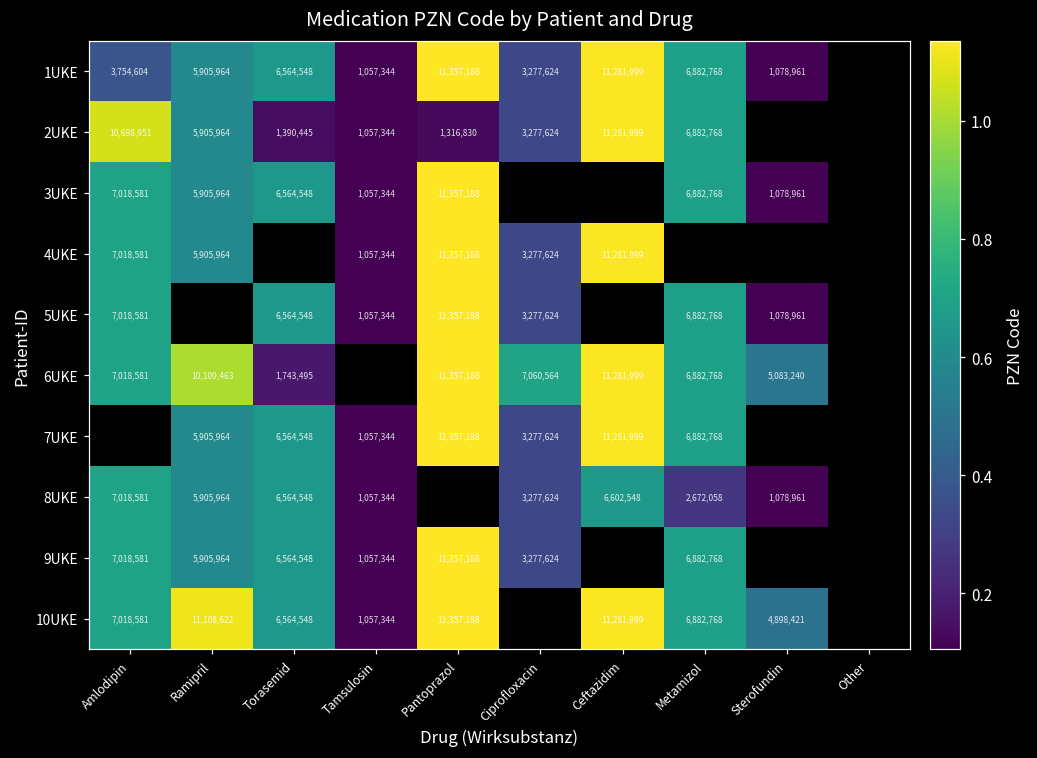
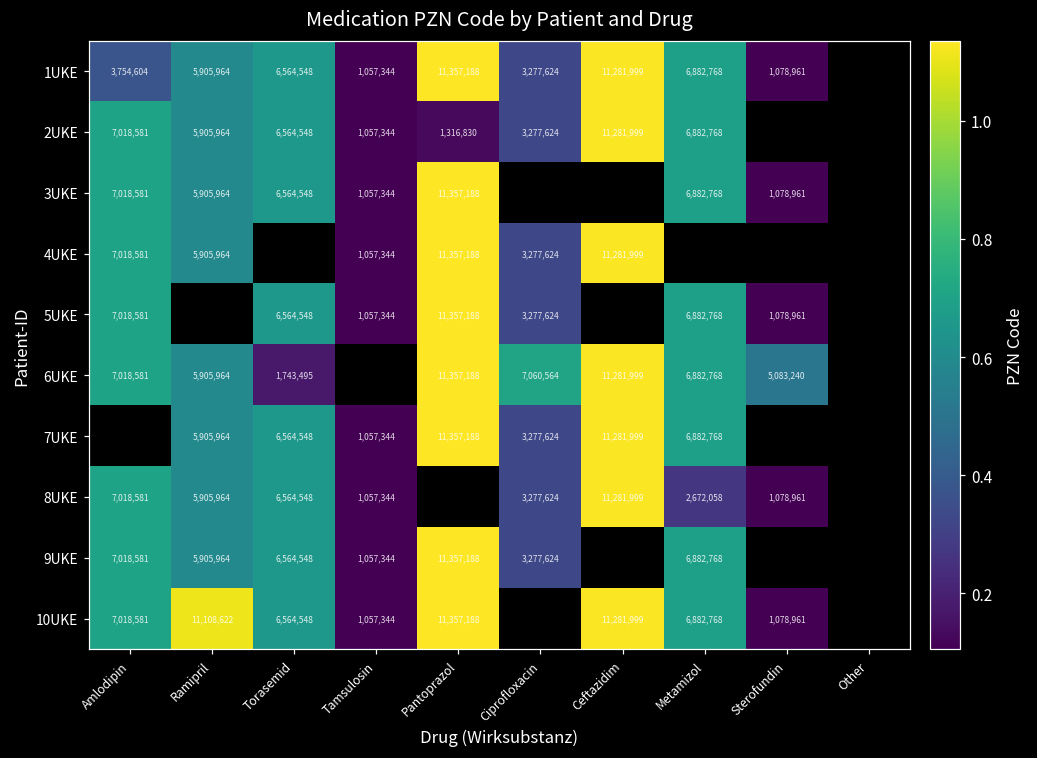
  {
    "1UKE": {
      "Amlodipin": "3,754,604",
      "Ramipril": "5,905,964",
      "Torasemid": "6,564,548",
      "Tamsulosin": "1,057,344",
      "Pantoprazol": "11,357,188",
      "Ciprofloxacin": "3,277,624",
      "Ceftazidim": "11,281,999",
      "Metamizol": "6,882,768",
      "Sterofundin": "1,078,961"
    },
    "2UKE": {
-     "Amlodipin": "10,698,951",
+     "Amlodipin": "7,018,581",
      "Ramipril": "5,905,964",
-     "Torasemid": "1,390,445",
+     "Torasemid": "6,564,548",
      "Tamsulosin": "1,057,344",
      "Pantoprazol": "1,316,830",
      "Ciprofloxacin": "3,277,624",
      "Ceftazidim": "11,281,999",
      "Metamizol": "6,882,768"
    },
    "3UKE": {
      "Amlodipin": "7,018,581",
      "Ramipril": "5,905,964",
      "Torasemid": "6,564,548",
      "Tamsulosin": "1,057,344",
      "Pantoprazol": "11,357,188",
      "Metamizol": "6,882,768",
      "Sterofundin": "1,078,961"
    },
    "4UKE": {
      "Amlodipin": "7,018,581",
      "Ramipril": "5,905,964",
      "Tamsulosin": "1,057,344",
      "Pantoprazol": "11,357,188",
      "Ciprofloxacin": "3,277,624",
      "Ceftazidim": "11,281,999"
    },
    "5UKE": {
      "Amlodipin": "7,018,581",
      "Torasemid": "6,564,548",
      "Tamsulosin": "1,057,344",
      "Pantoprazol": "11,357,188",
      "Ciprofloxacin": "3,277,624",
      "Metamizol": "6,882,768",
      "Sterofundin": "1,078,961"
    },
    "6UKE": {
      "Amlodipin": "7,018,581",
-     "Ramipril": "10,109,463",
+     "Ramipril": "5,905,964",
      "Torasemid": "1,743,495",
      "Pantoprazol": "11,357,188",
      "Ciprofloxacin": "7,060,564",
      "Ceftazidim": "11,281,999",
      "Metamizol": "6,882,768",
      "Sterofundin": "5,083,240"
    },
    "7UKE": {
      "Ramipril": "5,905,964",
      "Torasemid": "6,564,548",
      "Tamsulosin": "1,057,344",
      "Pantoprazol": "11,357,188",
      "Ciprofloxacin": "3,277,624",
      "Ceftazidim": "11,281,999",
      "Metamizol": "6,882,768"
    },
    "8UKE": {
      "Amlodipin": "7,018,581",
      "Ramipril": "5,905,964",
      "Torasemid": "6,564,548",
      "Tamsulosin": "1,057,344",
      "Ciprofloxacin": "3,277,624",
-     "Ceftazidim": "6,602,548",
+     "Ceftazidim": "11,281,999",
      "Metamizol": "2,672,058",
      "Sterofundin": "1,078,961"
    },
    "9UKE": {
      "Amlodipin": "7,018,581",
      "Ramipril": "5,905,964",
      "Torasemid": "6,564,548",
      "Tamsulosin": "1,057,344",
      "Pantoprazol": "11,357,188",
      "Ciprofloxacin": "3,277,624",
      "Metamizol": "6,882,768"
    },
    "10UKE": {
      "Amlodipin": "7,018,581",
      "Ramipril": "11,108,622",
      "Torasemid": "6,564,548",
      "Tamsulosin": "1,057,344",
      "Pantoprazol": "11,357,188",
      "Ceftazidim": "11,281,999",
      "Metamizol": "6,882,768",
-     "Sterofundin": "4,898,421"
+     "Sterofundin": "1,078,961"
    }
  }
